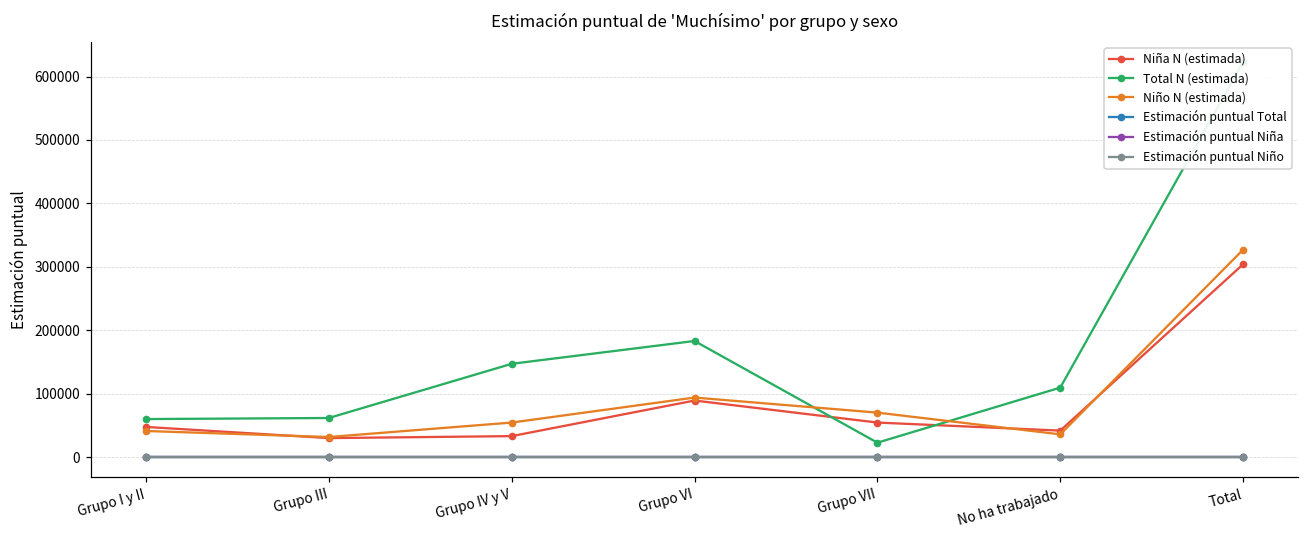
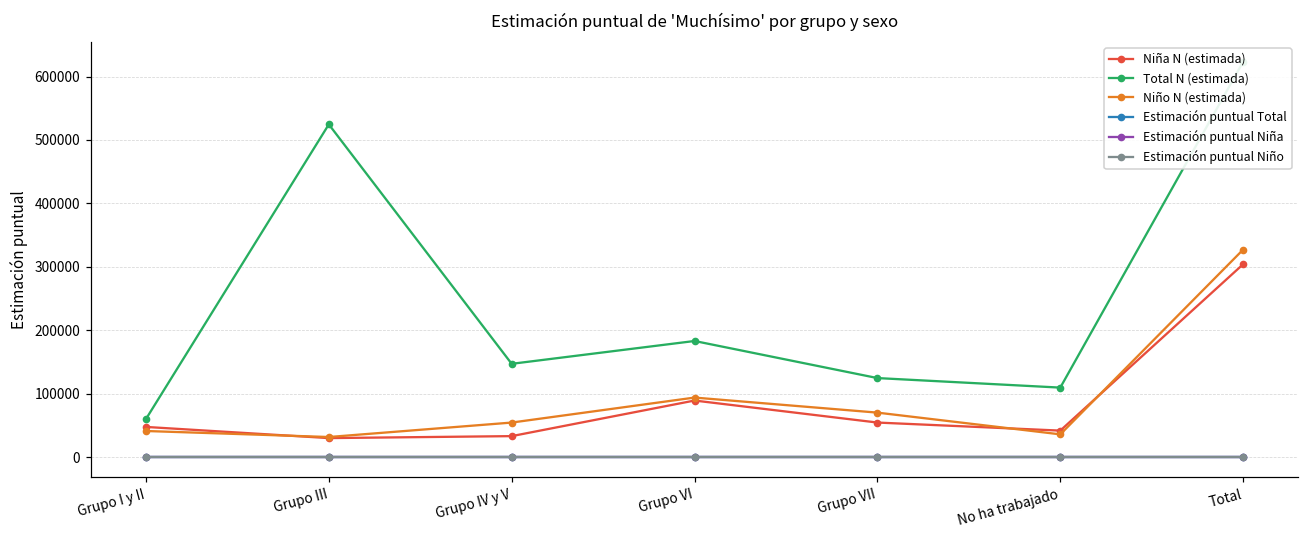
  {
    "Total N (estimada)": {
      "Grupo I y II": 60000,
-     "Grupo III": 60000,
+     "Grupo III": 520000,
      "Grupo IV y V": 150000,
      "Grupo VI": 180000,
-     "Grupo VII": 20000,
+     "Grupo VII": 120000,
      "No ha trabajado": 110000
    },
    "Estimación puntual Niño": {
      "Grupo I y II": 0,
      "Grupo III": 0,
      "Grupo IV y V": 0,
      "Grupo VI": 0,
      "Grupo VII": 0,
      "No ha trabajado": 0,
      "Total": 0
    }
  }
